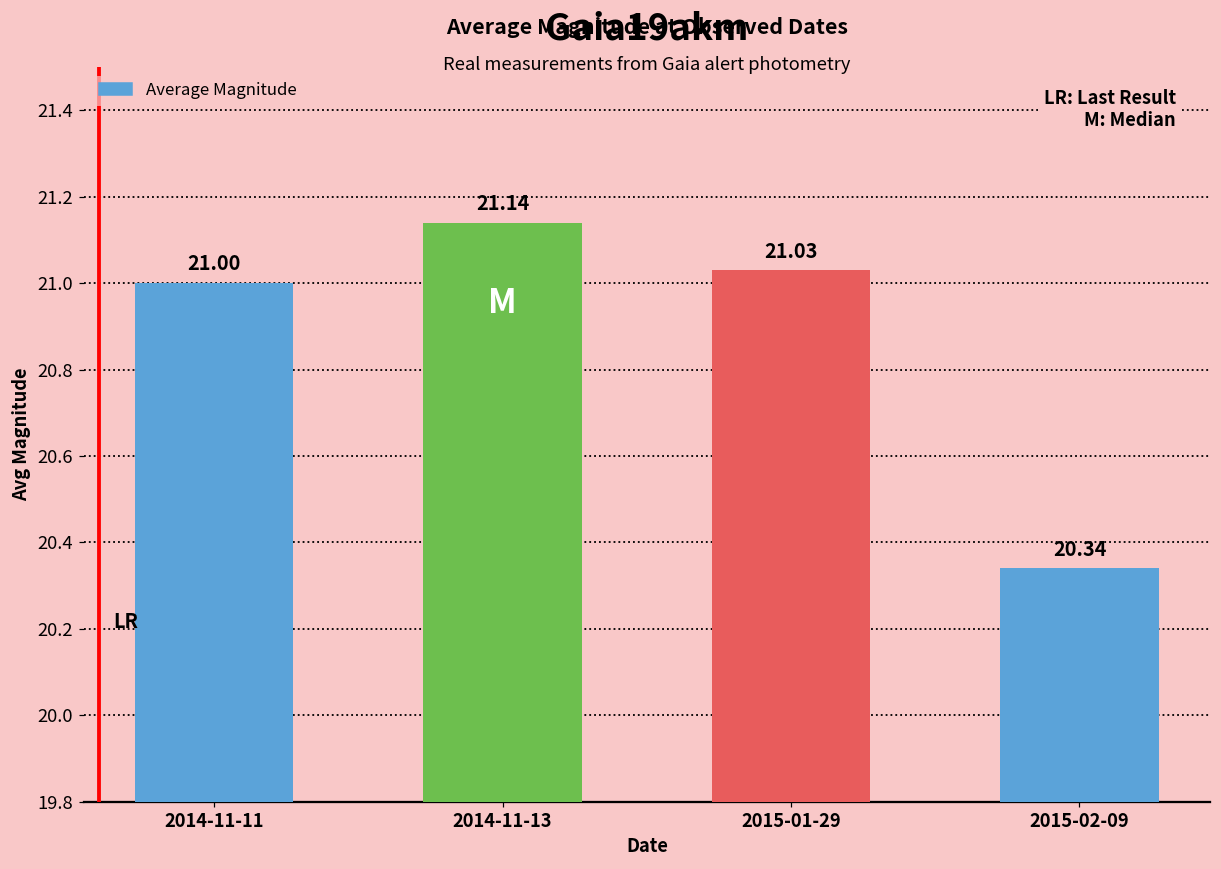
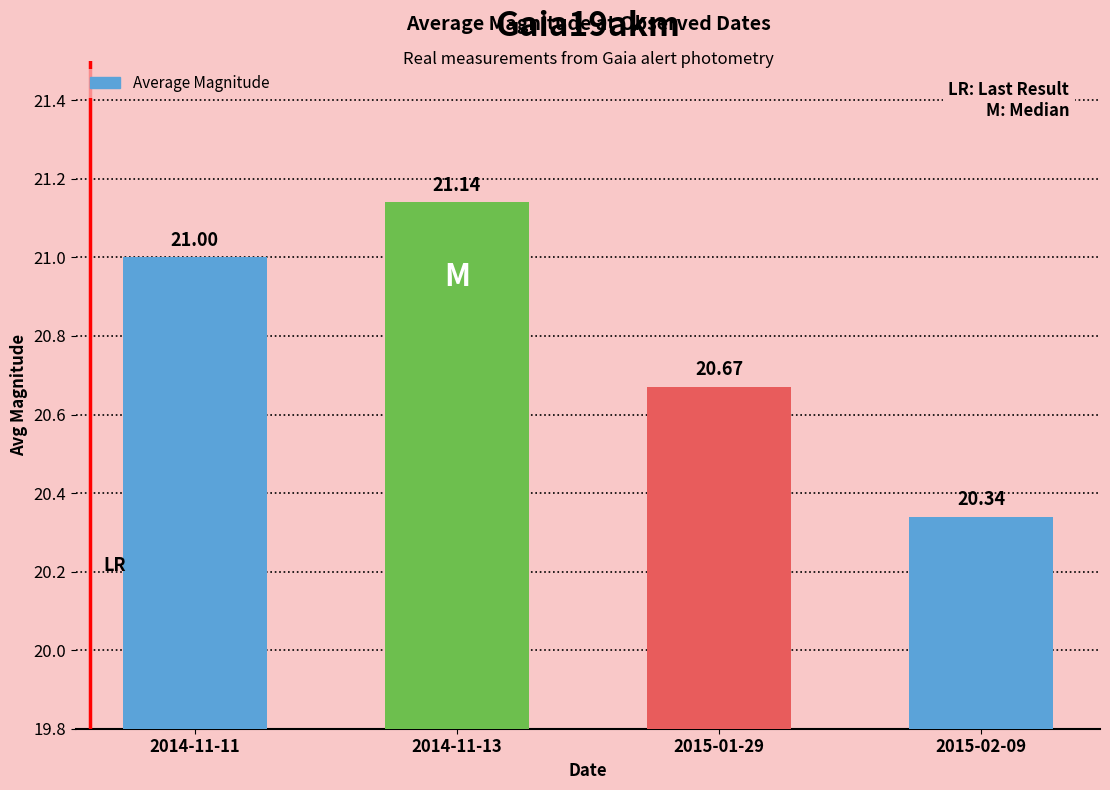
  {
    "2014-11-11": 21.00,
    "2014-11-13": 21.14,
-   "2015-01-29": 21.03,
+   "2015-01-29": 20.67,
    "2015-02-09": 20.34
  }
